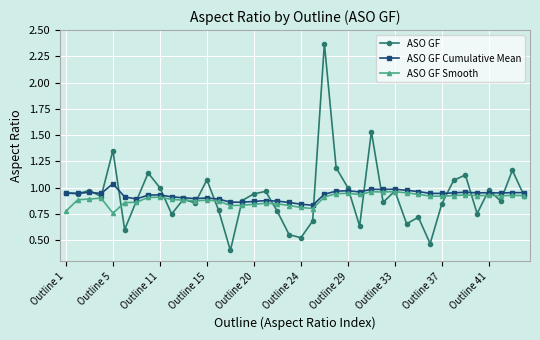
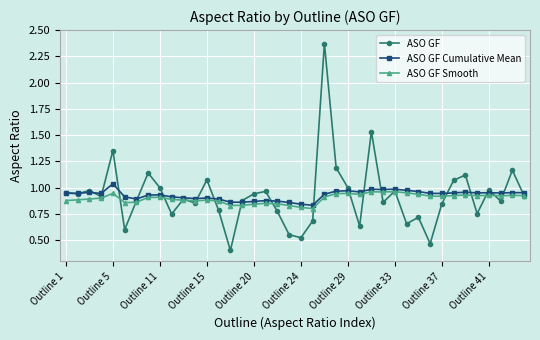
  {
    "ASO GF Smooth": {
-     "Outline 1": 0.78,
-     "Outline 5": 0.76,
+     "Outline 1": 0.88,
+     "Outline 5": 0.95,
      "Outline 20": 0.84,
      "Outline 24": 0.81,
      "Outline 37": 0.92,
      "Outline 41": 0.93
    }
  }
